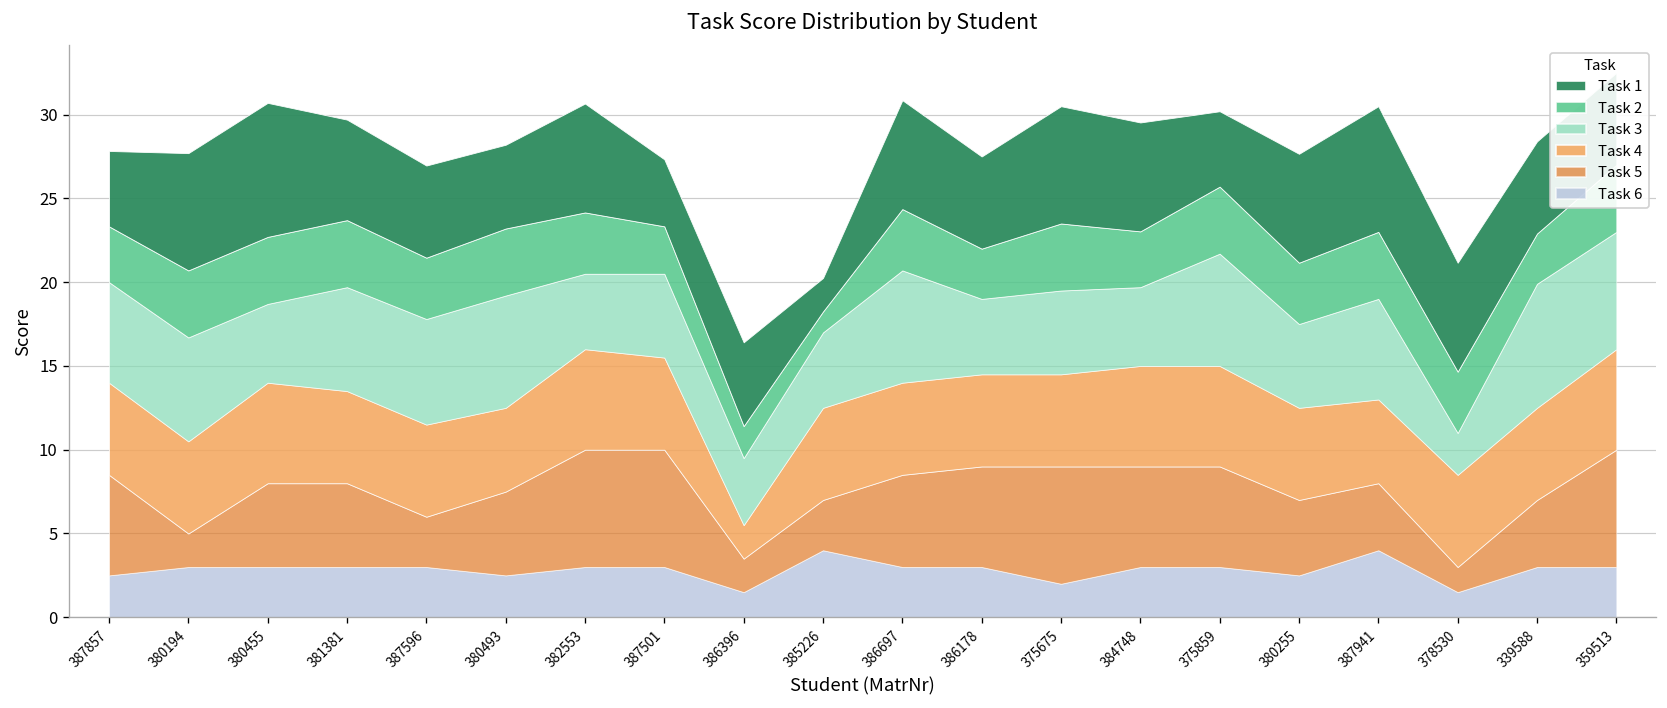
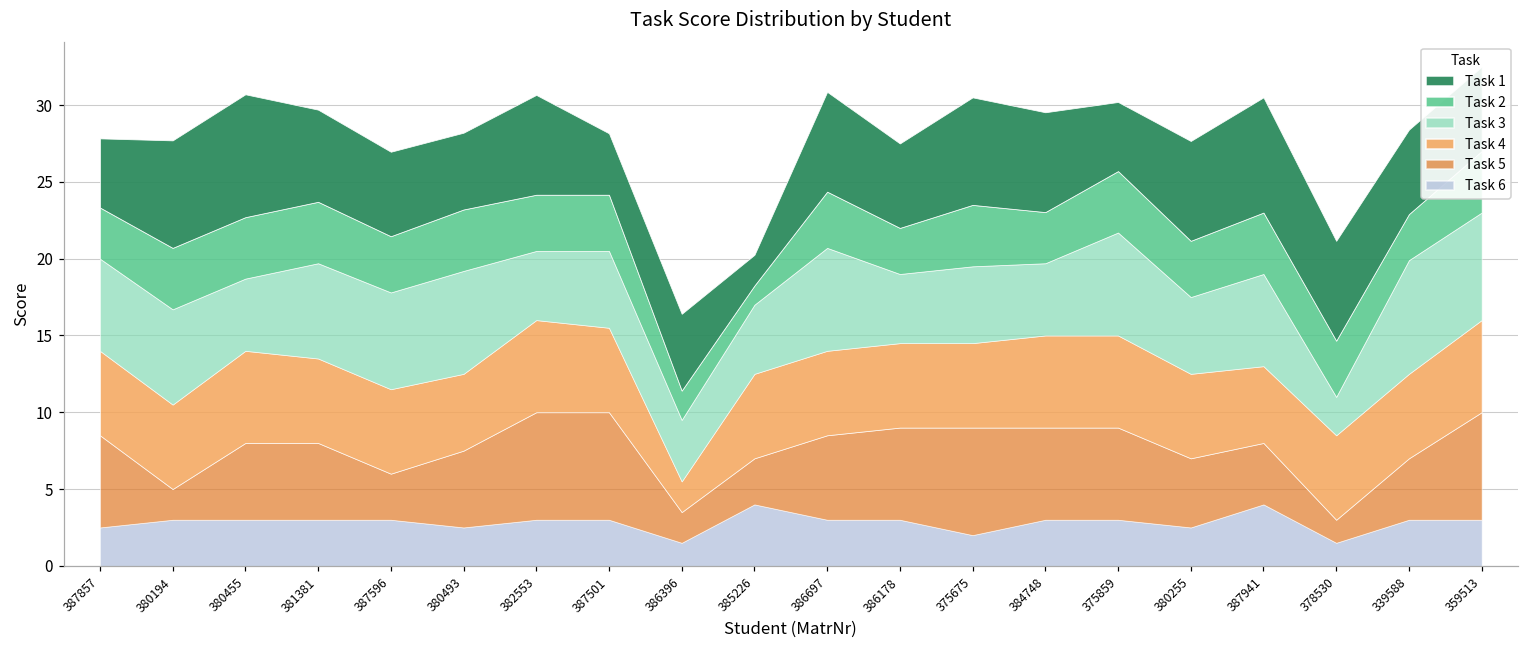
  {
    "Task 6": {
      "387857": 2.5,
      "380194": 3.0,
      "380455": 3.0,
      "381381": 3.0,
      "387596": 3.0,
      "380493": 2.5,
      "382553": 3.0,
      "387501": 3.0,
      "386396": 1.5,
      "385226": 4.0,
      "386697": 3.0,
      "386178": 3.0,
      "375675": 2.0,
      "384748": 3.0,
      "375859": 3.0,
      "380255": 2.5,
      "387941": 4.0,
      "378530": 1.5,
      "339588": 3.0,
      "359513": 3.0
    },
    "Task 3": {
      "387857": 6.0,
      "380194": 6.2,
      "380455": 4.7,
      "381381": 6.2,
      "387596": 6.3,
      "380493": 6.7,
      "382553": 4.5,
      "387501": 5.0,
      "386396": 4.0,
      "385226": 4.5,
      "386697": 6.7,
      "386178": 4.5,
      "375675": 5.0,
      "384748": 4.7,
      "375859": 6.7,
      "380255": 5.0,
      "387941": 6.0,
      "378530": 2.5,
      "339588": 7.4,
      "359513": 7.0
    },
    "Task 2": {
      "387857": 3.3,
      "380194": 4.0,
      "380455": 4.0,
      "381381": 4.0,
      "387596": 3.7,
      "380493": 4.0,
      "382553": 3.7,
-     "387501": 2.8,
+     "387501": 3.7,
      "386396": 1.9,
      "385226": 1.3,
      "386697": 3.7,
      "386178": 3.0,
      "375675": 4.0,
      "384748": 3.3,
      "375859": 4.0,
      "380255": 3.7,
      "387941": 4.0,
      "378530": 3.7,
      "339588": 3.0
    },
    "Task 1": {
      "387857": 4.5,
      "380194": 7.0,
      "380455": 8.0,
      "381381": 6.0,
      "387596": 5.5,
      "380493": 5.0,
      "382553": 6.5,
      "387501": 4.0,
      "386396": 5.0,
      "385226": 2.0,
      "386697": 6.5,
      "386178": 5.5,
      "375675": 7.0,
      "384748": 6.5,
      "375859": 4.5,
      "380255": 6.5,
      "387941": 7.5,
      "378530": 6.5,
      "339588": 5.5
    }
  }
